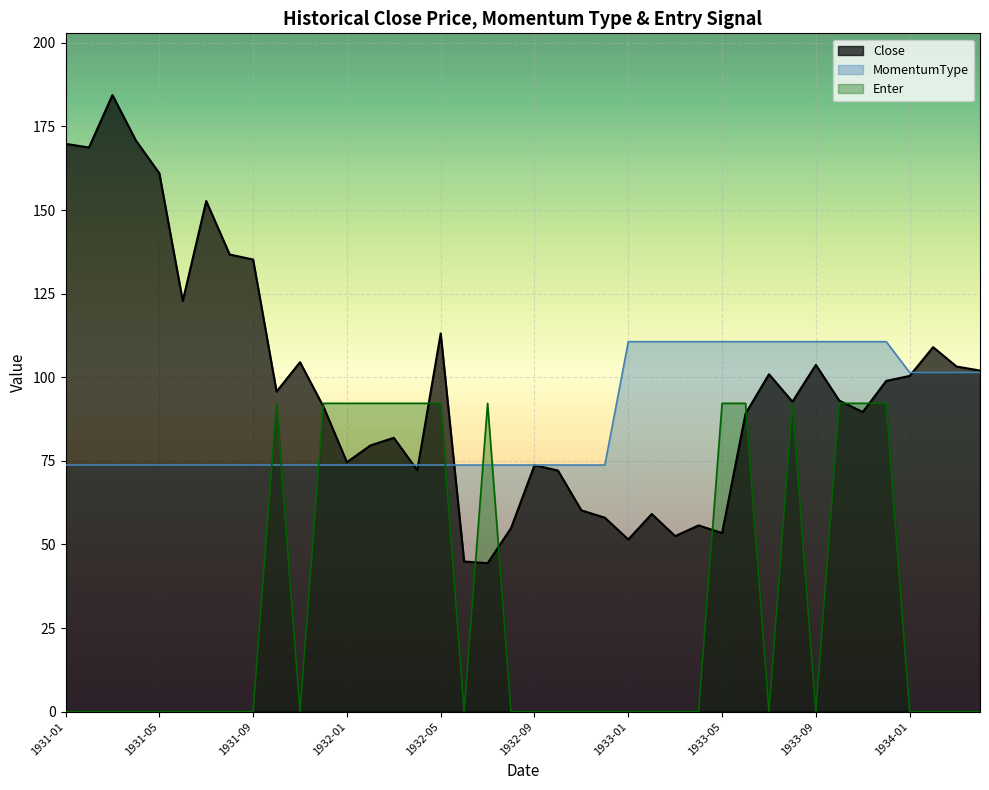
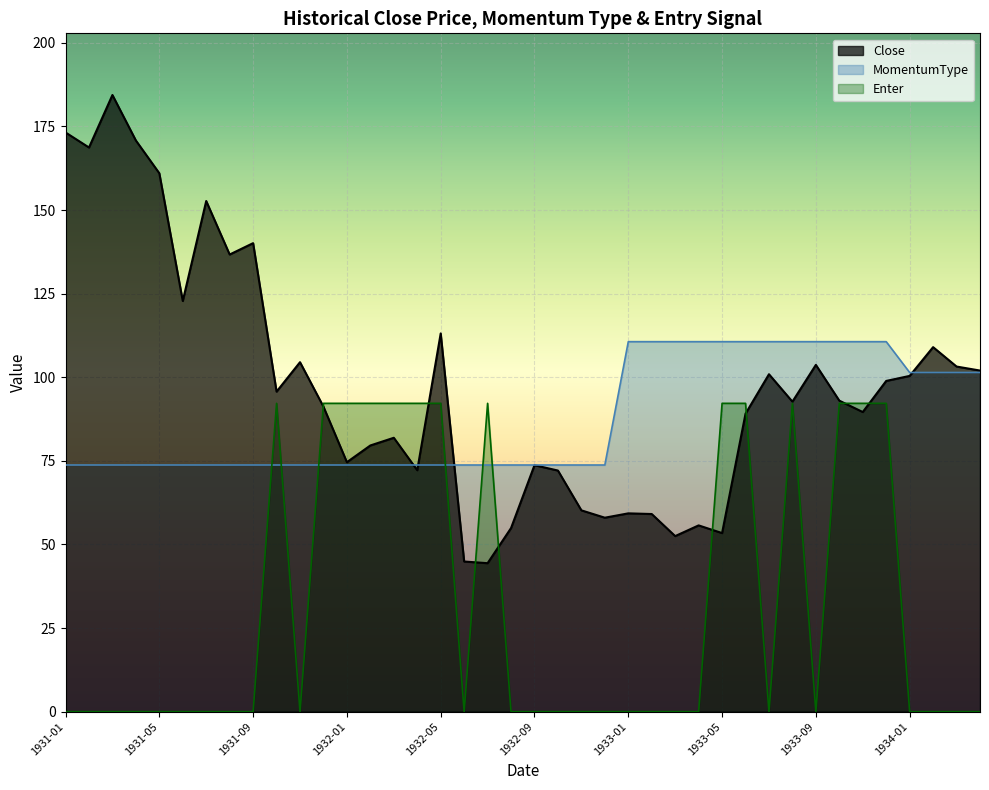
  {
    "Close": {
-     "1931-01": 170,
+     "1931-01": 173,
      "1931-05": 161,
-     "1931-09": 135,
+     "1931-09": 140,
      "1932-01": 75,
      "1932-05": 113,
-     "1933-01": 52,
+     "1933-01": 59,
      "1933-05": 53,
      "1933-09": 104,
      "1934-01": 100
    },
    "MomentumType": {
      "1931-01": 74,
      "1931-05": 74,
      "1931-09": 74,
      "1932-01": 74,
      "1932-05": 74,
      "1933-01": 111,
      "1933-05": 111,
      "1933-09": 111,
      "1934-01": 101
    },
    "Enter": {
      "1931-01": 0,
      "1931-05": 0,
      "1931-09": 0,
      "1932-01": 92,
      "1932-05": 92,
      "1932-09": 0,
      "1933-01": 0,
      "1933-05": 92,
      "1933-09": 0,
      "1934-01": 0
    }
  }
